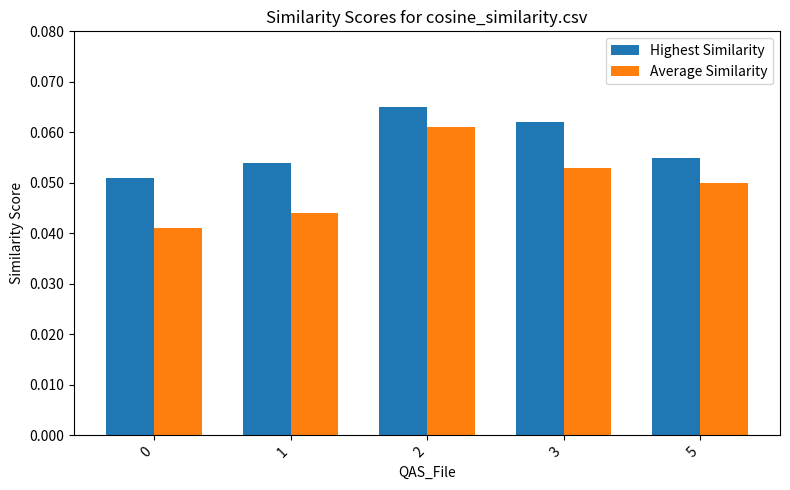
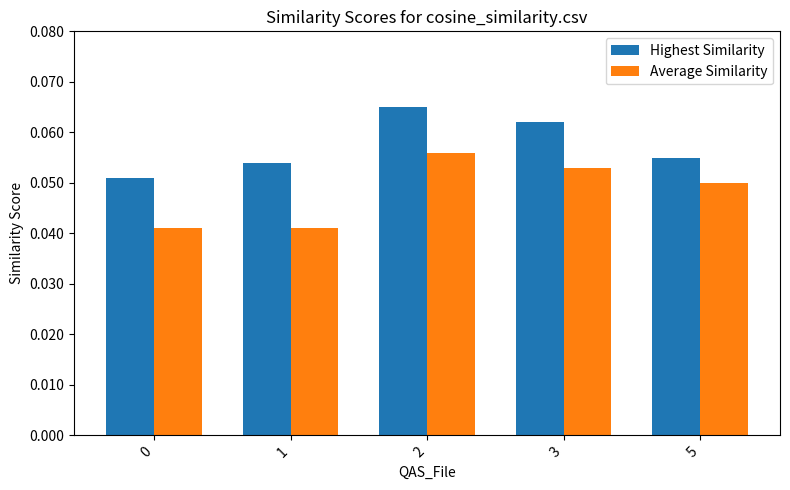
  {
    "Highest Similarity": {
      "0": 0.051,
      "1": 0.054,
      "2": 0.065,
      "3": 0.062,
      "5": 0.055
    },
    "Average Similarity": {
      "0": 0.041,
-     "1": 0.044,
-     "2": 0.061,
+     "1": 0.041,
+     "2": 0.056,
      "3": 0.053,
      "5": 0.050
    }
  }
